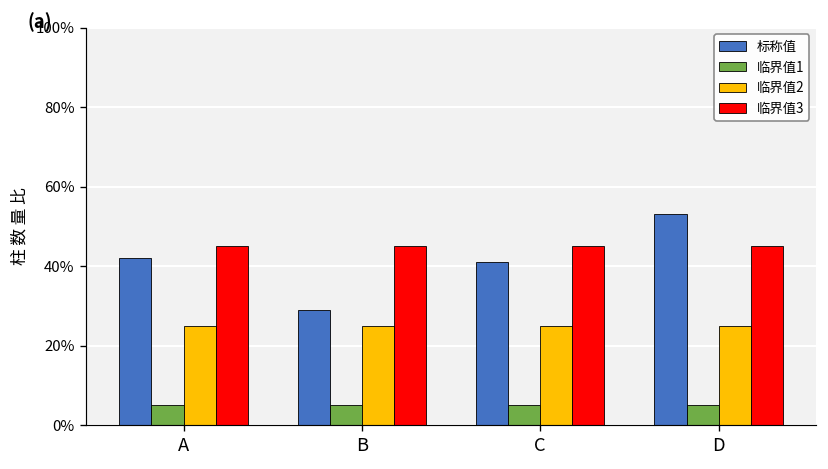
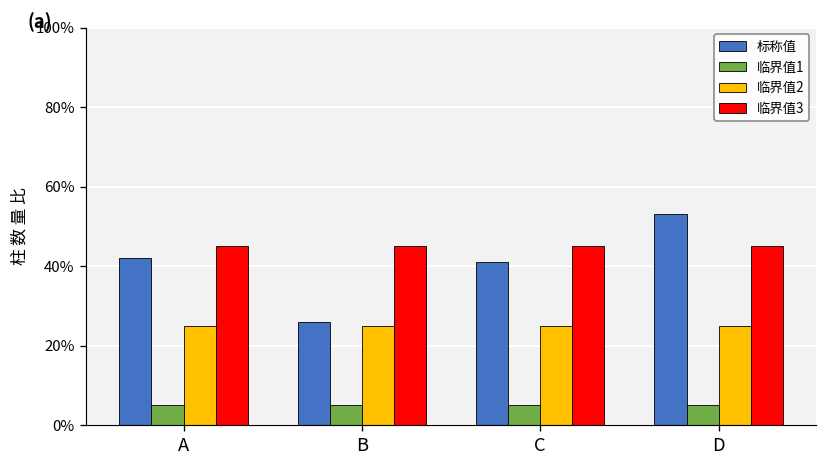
  {
    "标称值": {
      "A": "42%",
-     "B": "29%",
+     "B": "26%",
      "C": "41%",
      "D": "53%"
    },
    "临界值1": {
      "A": "5%",
      "B": "5%",
      "C": "5%",
      "D": "5%"
    },
    "临界值2": {
      "A": "25%",
      "B": "25%",
      "C": "25%",
      "D": "25%"
    },
    "临界值3": {
      "A": "45%",
      "B": "45%",
      "C": "45%",
      "D": "45%"
    }
  }
